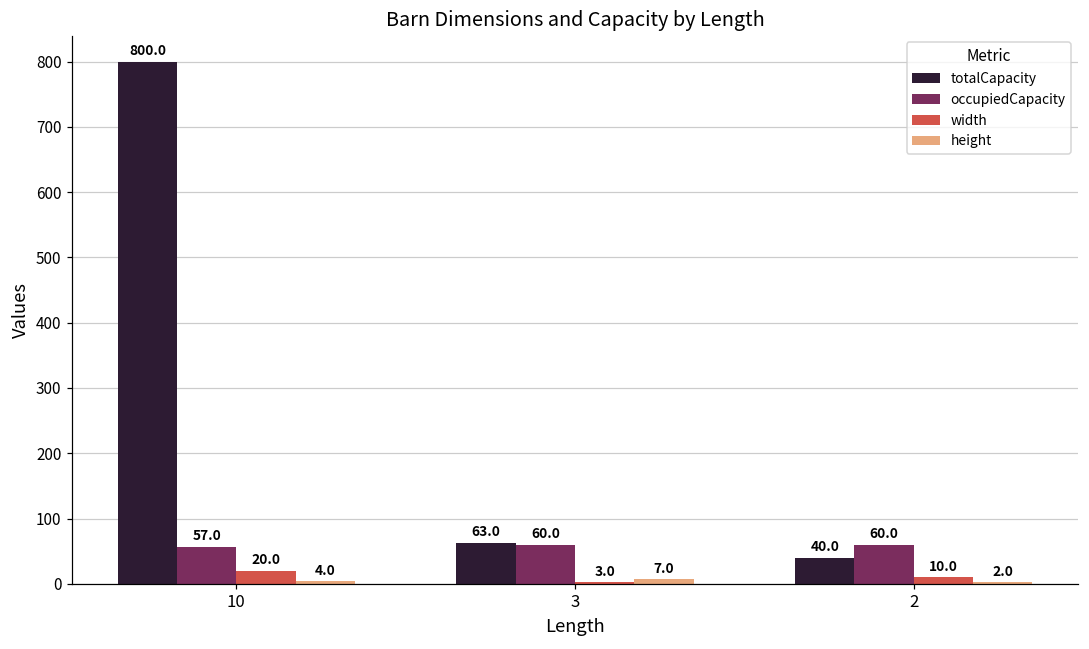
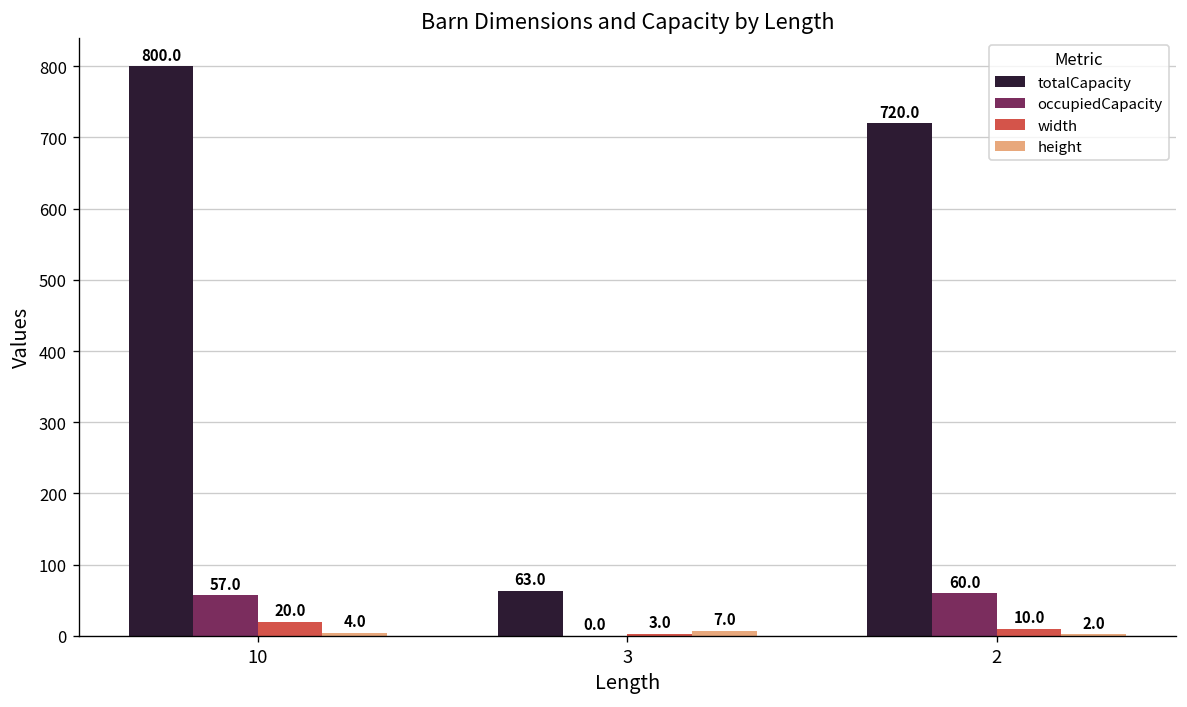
  {
    "totalCapacity": {
      "10": 800.0,
      "3": 63.0,
-     "2": 40.0
+     "2": 720.0
    },
    "occupiedCapacity": {
      "10": 57.0,
-     "3": 60.0,
+     "3": 0.0,
      "2": 60.0
    },
    "width": {
      "10": 20.0,
      "3": 3.0,
      "2": 10.0
    },
    "height": {
      "10": 4.0,
      "3": 7.0,
      "2": 2.0
    }
  }
